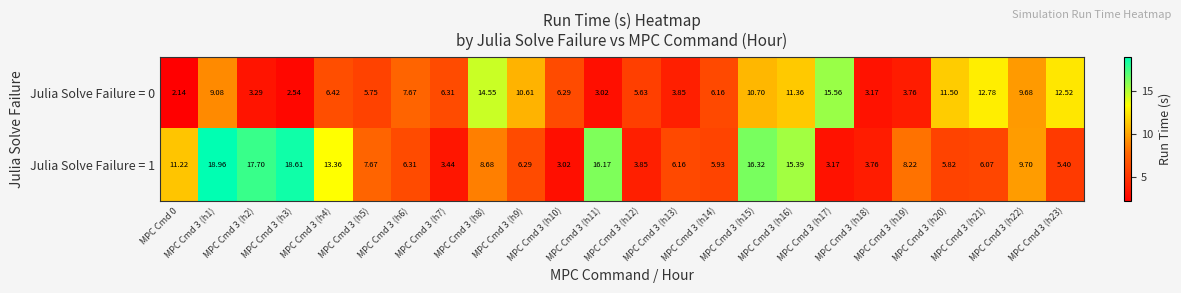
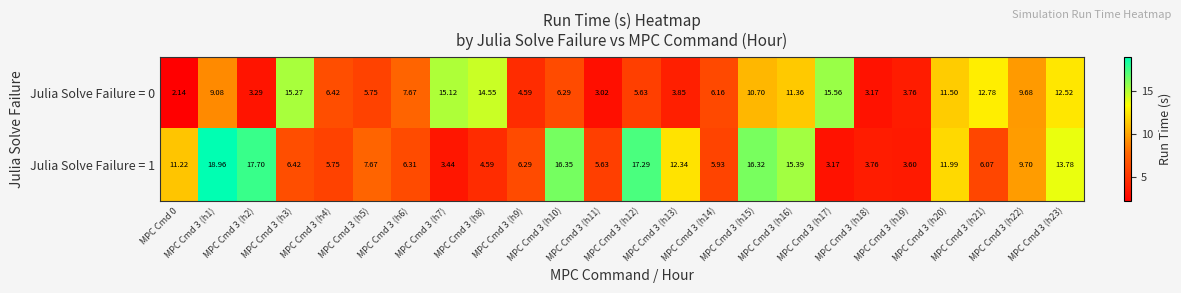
  {
    "Julia Solve Failure = 0": {
      "MPC Cmd 0": 2.14,
      "MPC Cmd 3 (h1)": 9.08,
      "MPC Cmd 3 (h2)": 3.29,
-     "MPC Cmd 3 (h3)": 2.54,
+     "MPC Cmd 3 (h3)": 15.27,
      "MPC Cmd 3 (h4)": 6.42,
      "MPC Cmd 3 (h5)": 5.75,
      "MPC Cmd 3 (h6)": 7.67,
-     "MPC Cmd 3 (h7)": 6.31,
+     "MPC Cmd 3 (h7)": 15.12,
      "MPC Cmd 3 (h8)": 14.55,
-     "MPC Cmd 3 (h9)": 10.61,
+     "MPC Cmd 3 (h9)": 4.59,
      "MPC Cmd 3 (h10)": 6.29,
      "MPC Cmd 3 (h11)": 3.02,
      "MPC Cmd 3 (h12)": 5.63,
      "MPC Cmd 3 (h13)": 3.85,
      "MPC Cmd 3 (h14)": 6.16,
      "MPC Cmd 3 (h15)": 10.70,
      "MPC Cmd 3 (h16)": 11.36,
      "MPC Cmd 3 (h17)": 15.56,
      "MPC Cmd 3 (h18)": 3.17,
      "MPC Cmd 3 (h19)": 3.76,
      "MPC Cmd 3 (h20)": 11.50,
      "MPC Cmd 3 (h21)": 12.78,
      "MPC Cmd 3 (h22)": 9.68,
      "MPC Cmd 3 (h23)": 12.52
    },
    "Julia Solve Failure = 1": {
      "MPC Cmd 0": 11.22,
      "MPC Cmd 3 (h1)": 18.96,
      "MPC Cmd 3 (h2)": 17.70,
-     "MPC Cmd 3 (h3)": 18.61,
-     "MPC Cmd 3 (h4)": 13.36,
+     "MPC Cmd 3 (h3)": 6.42,
+     "MPC Cmd 3 (h4)": 5.75,
      "MPC Cmd 3 (h5)": 7.67,
      "MPC Cmd 3 (h6)": 6.31,
      "MPC Cmd 3 (h7)": 3.44,
-     "MPC Cmd 3 (h8)": 8.68,
+     "MPC Cmd 3 (h8)": 4.59,
      "MPC Cmd 3 (h9)": 6.29,
-     "MPC Cmd 3 (h10)": 3.02,
-     "MPC Cmd 3 (h11)": 16.17,
-     "MPC Cmd 3 (h12)": 3.85,
-     "MPC Cmd 3 (h13)": 6.16,
+     "MPC Cmd 3 (h10)": 16.35,
+     "MPC Cmd 3 (h11)": 5.63,
+     "MPC Cmd 3 (h12)": 17.29,
+     "MPC Cmd 3 (h13)": 12.34,
      "MPC Cmd 3 (h14)": 5.93,
      "MPC Cmd 3 (h15)": 16.32,
      "MPC Cmd 3 (h16)": 15.39,
      "MPC Cmd 3 (h17)": 3.17,
      "MPC Cmd 3 (h18)": 3.76,
-     "MPC Cmd 3 (h19)": 8.22,
-     "MPC Cmd 3 (h20)": 5.82,
+     "MPC Cmd 3 (h19)": 3.60,
+     "MPC Cmd 3 (h20)": 11.99,
      "MPC Cmd 3 (h21)": 6.07,
      "MPC Cmd 3 (h22)": 9.70,
-     "MPC Cmd 3 (h23)": 5.40
+     "MPC Cmd 3 (h23)": 13.78
    }
  }
